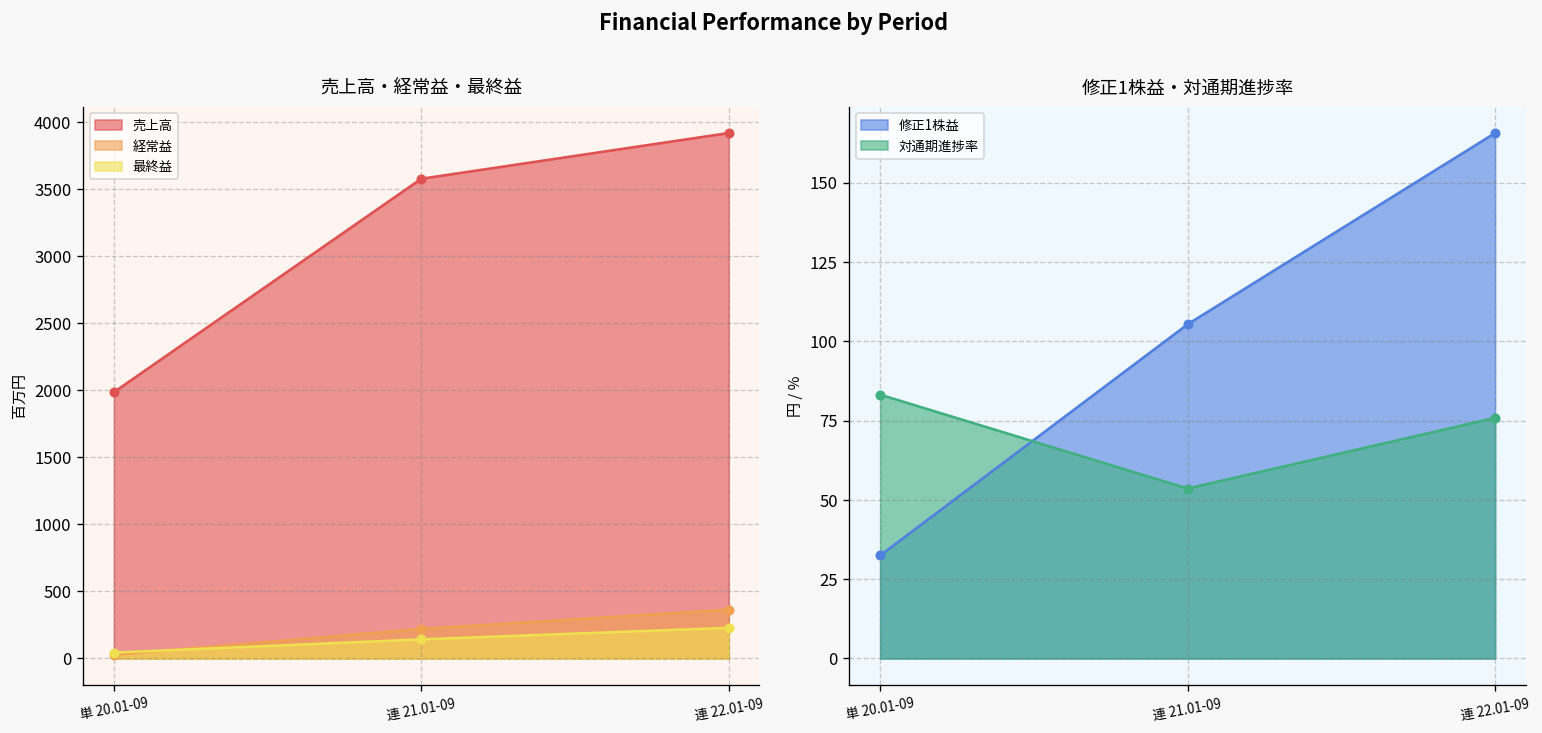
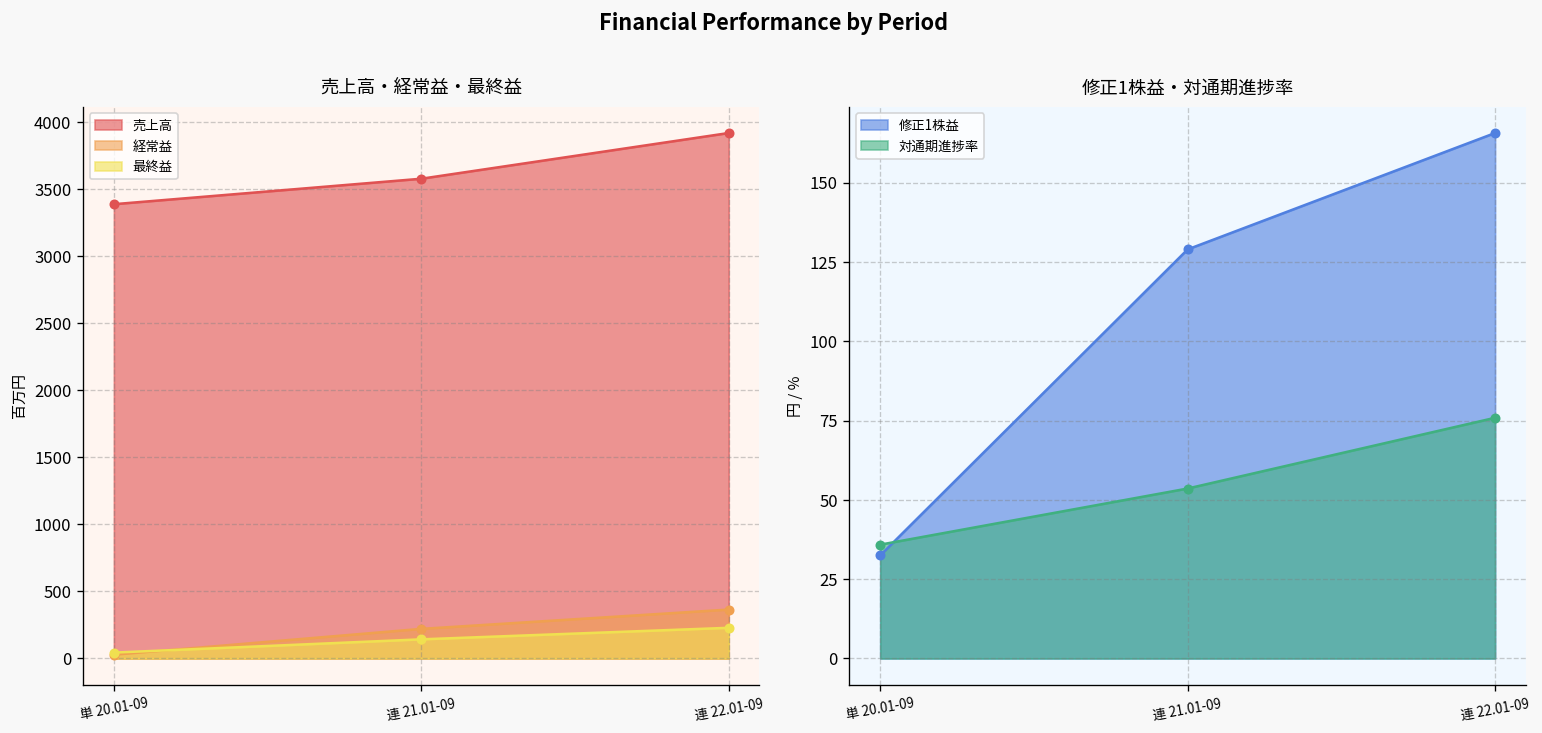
  {
    "売上高・経常益・最終益": {
      "売上高": {
-       "単 20.01-09": 1990,
+       "単 20.01-09": 3390,
        "連 21.01-09": 3580,
        "連 22.01-09": 3920
      }
    },
    "修正1株益・対通期進捗率": {
      "修正1株益": {
        "単 20.01-09": 33,
-       "連 21.01-09": 105,
+       "連 21.01-09": 129,
        "連 22.01-09": 166
      },
      "対通期進捗率": {
-       "単 20.01-09": 83,
+       "単 20.01-09": 36,
        "連 21.01-09": 54,
        "連 22.01-09": 76
      }
    }
  }
